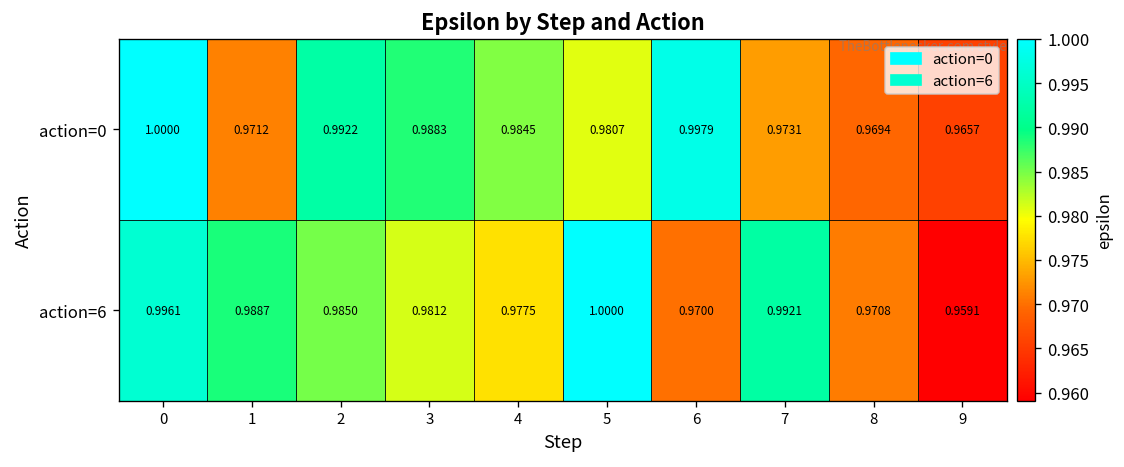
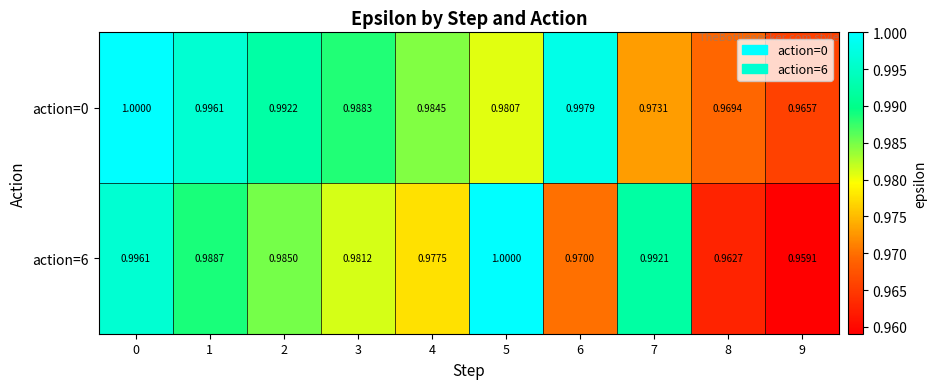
  {
    "action=0": {
      "0": 1.0000,
-     "1": 0.9712,
+     "1": 0.9961,
      "2": 0.9922,
      "3": 0.9883,
      "4": 0.9845,
      "5": 0.9807,
      "6": 0.9979,
      "7": 0.9731,
      "8": 0.9694,
      "9": 0.9657
    },
    "action=6": {
      "0": 0.9961,
      "1": 0.9887,
      "2": 0.9850,
      "3": 0.9812,
      "4": 0.9775,
      "5": 1.0000,
      "6": 0.9700,
      "7": 0.9921,
-     "8": 0.9708,
+     "8": 0.9627,
      "9": 0.9591
    }
  }
